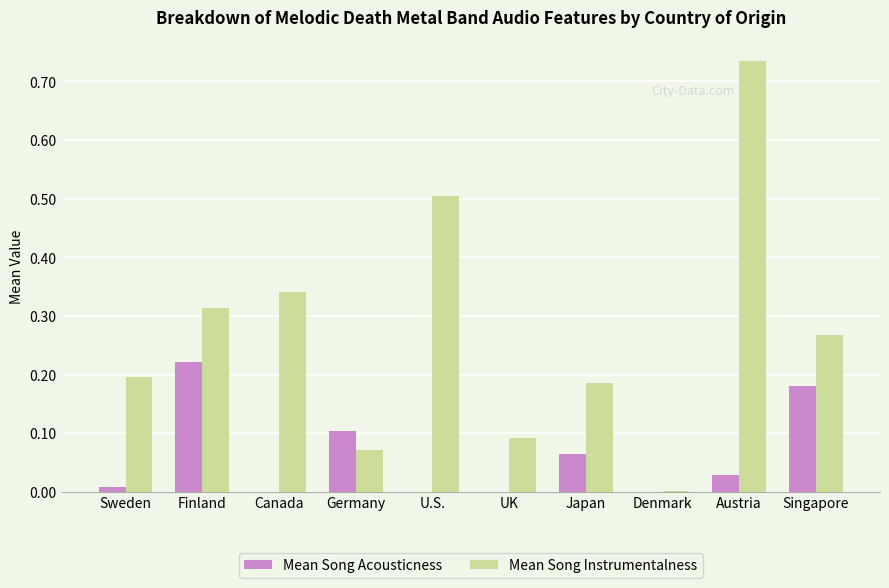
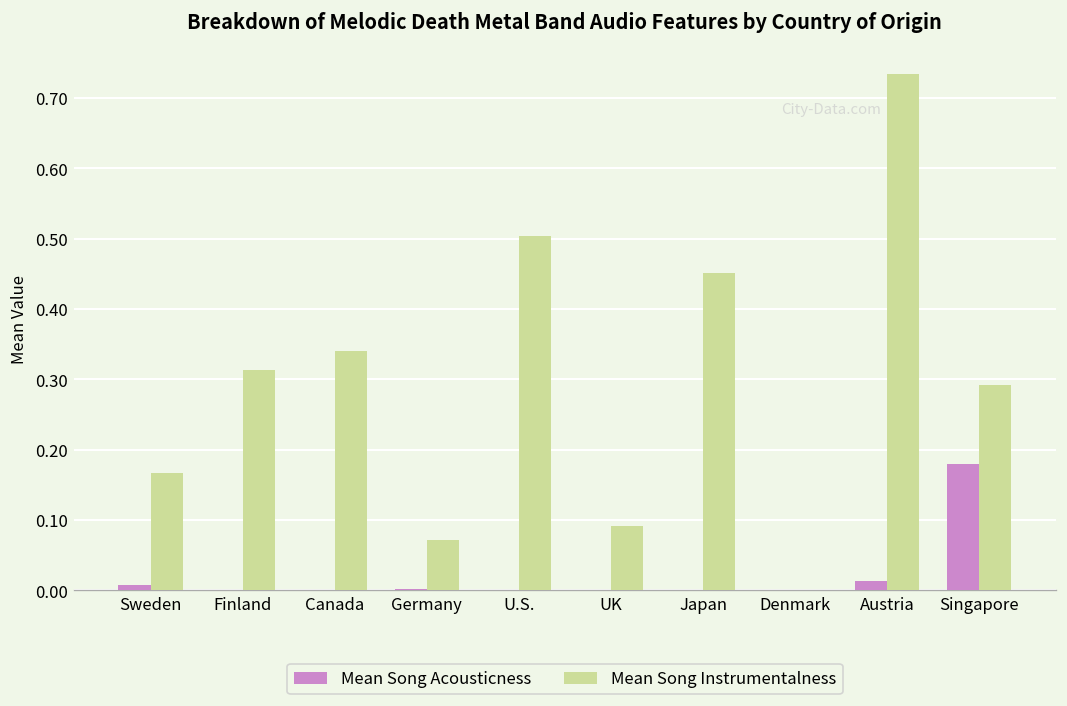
  {
    "Mean Song Acousticness": {
      "Sweden": 0.01,
-     "Finland": 0.22,
-     "Germany": 0.10,
-     "Japan": 0.06,
-     "Austria": 0.03,
+     "Finland": 0.00,
+     "Germany": 0.00,
+     "Japan": 0.00,
+     "Austria": 0.01,
      "Singapore": 0.18
    },
    "Mean Song Instrumentalness": {
-     "Sweden": 0.20,
+     "Sweden": 0.17,
      "Finland": 0.31,
      "Canada": 0.34,
      "Germany": 0.07,
      "U.S.": 0.50,
      "UK": 0.09,
-     "Japan": 0.18,
+     "Japan": 0.45,
      "Austria": 0.73,
-     "Singapore": 0.27
+     "Singapore": 0.29
    }
  }
